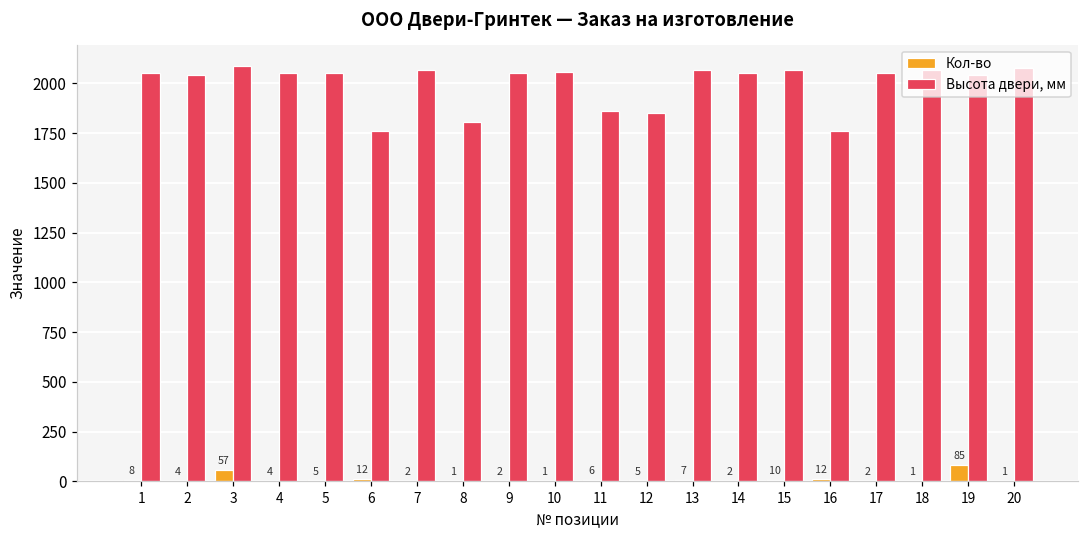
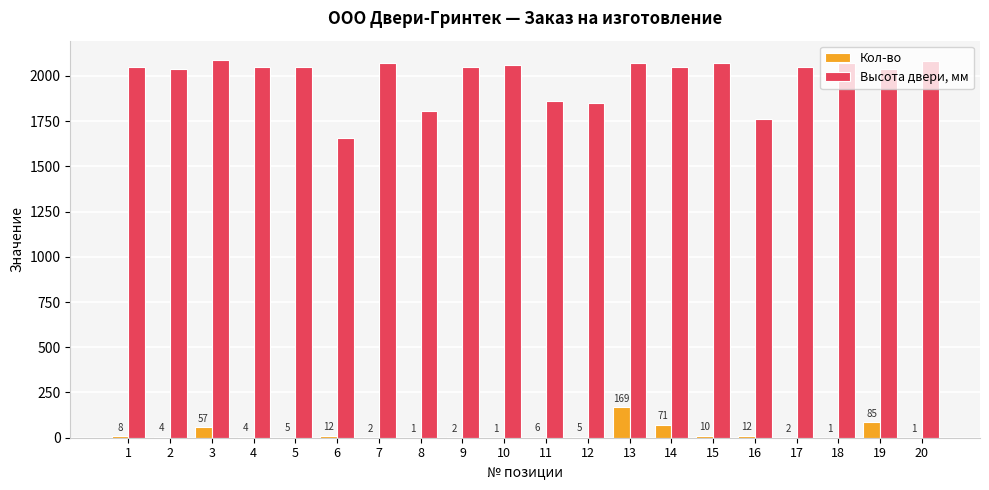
  {
    "Кол-во": {
      "1": 8,
      "2": 4,
      "3": 57,
      "4": 4,
      "5": 5,
      "6": 12,
      "7": 2,
      "8": 1,
      "9": 2,
      "10": 1,
      "11": 6,
      "12": 5,
-     "13": 7,
-     "14": 2,
+     "13": 169,
+     "14": 71,
      "15": 10,
      "16": 12,
      "17": 2,
      "18": 1,
      "19": 85,
      "20": 1
    },
    "Высота двери, мм": {
      "1": 2050,
      "2": 2040,
      "3": 2090,
      "4": 2050,
      "5": 2050,
-     "6": 1760,
+     "6": 1660,
      "7": 2070,
      "8": 1810,
      "9": 2050,
      "10": 2060,
      "11": 1860,
      "12": 1850,
      "13": 2070,
      "14": 2050,
      "15": 2070,
      "16": 1760,
      "17": 2050
    }
  }
